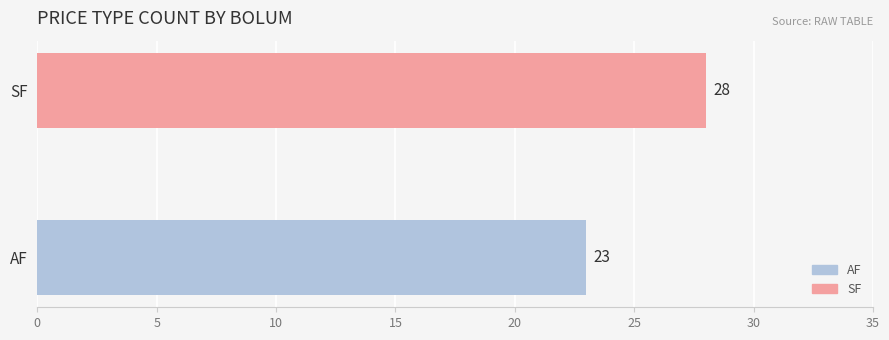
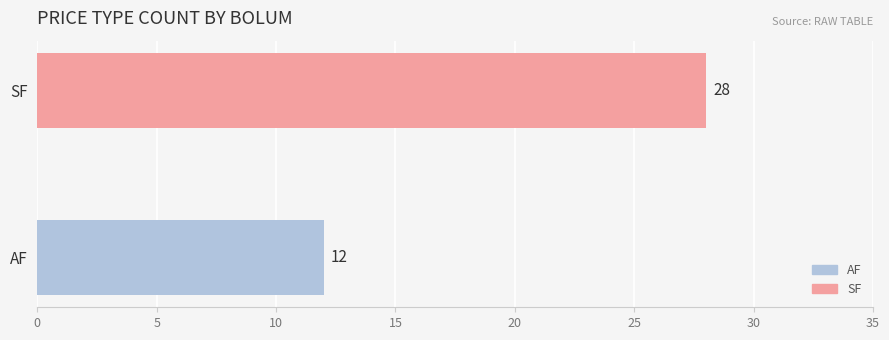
  {
    "SF": 28,
-   "AF": 23
+   "AF": 12
  }
